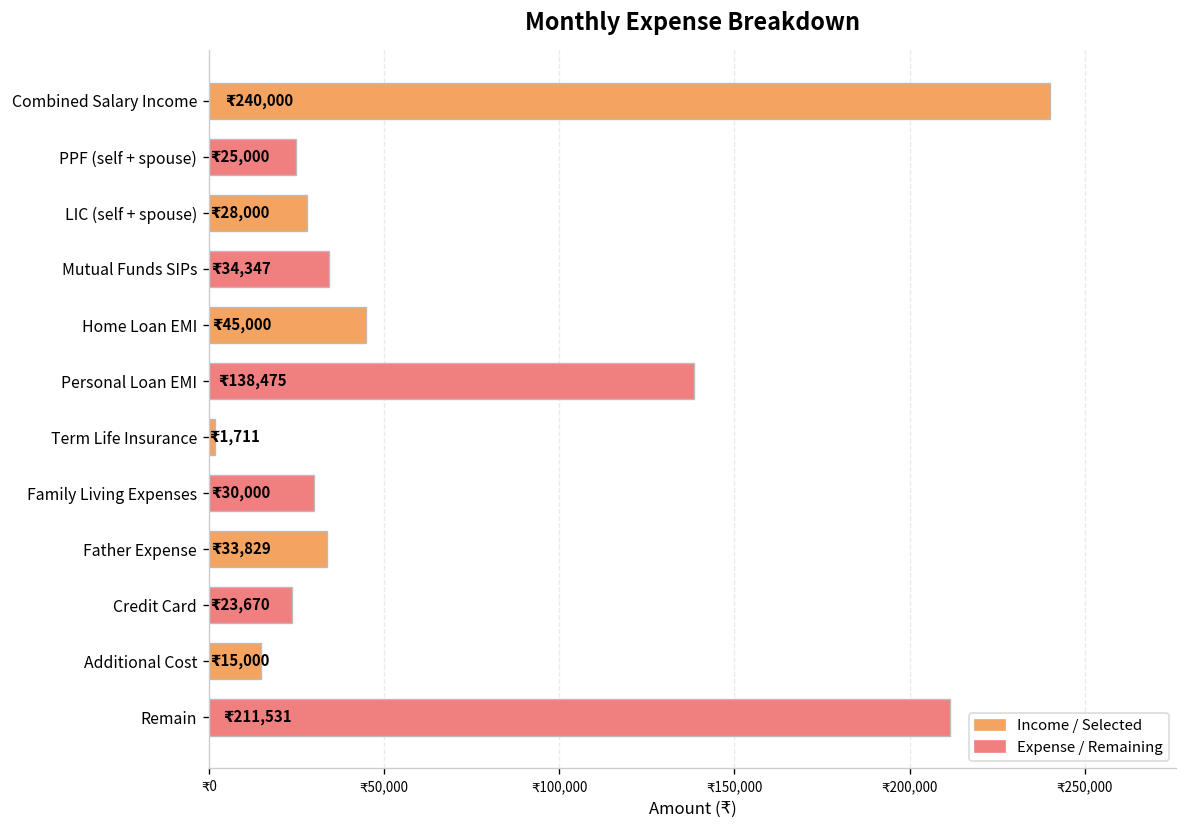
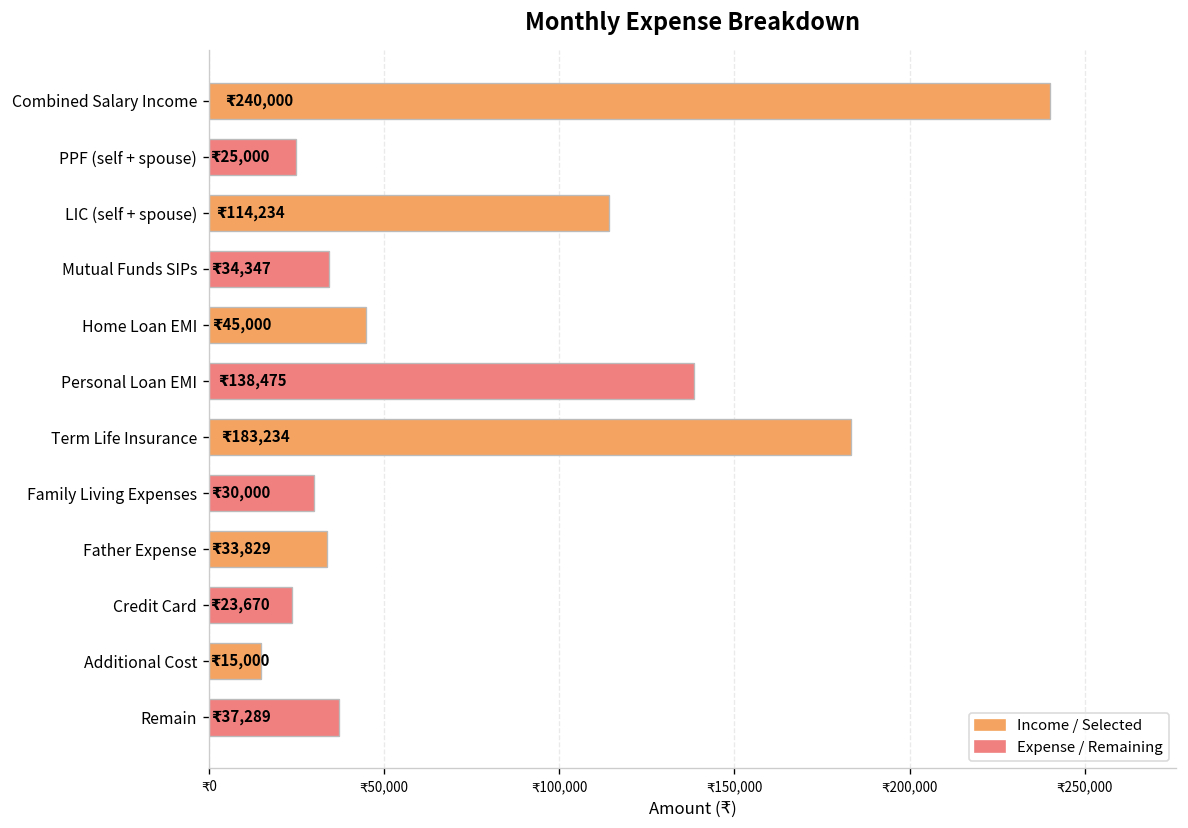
  {
    "Combined Salary Income": "240,000",
    "PPF (self + spouse)": "25,000",
-   "LIC (self + spouse)": "28,000",
+   "LIC (self + spouse)": "114,234",
    "Mutual Funds SIPs": "34,347",
    "Home Loan EMI": "45,000",
    "Personal Loan EMI": "138,475",
-   "Term Life Insurance": "1,711",
+   "Term Life Insurance": "183,234",
    "Family Living Expenses": "30,000",
    "Father Expense": "33,829",
    "Credit Card": "23,670",
    "Additional Cost": "15,000",
-   "Remain": "211,531"
+   "Remain": "37,289"
  }
